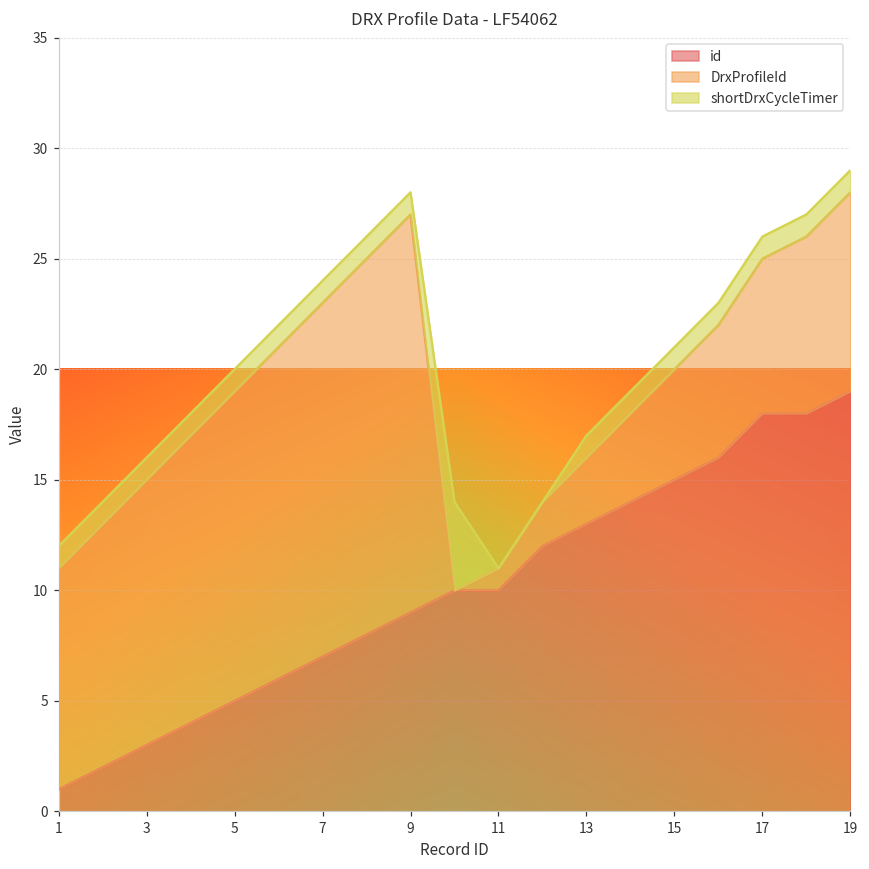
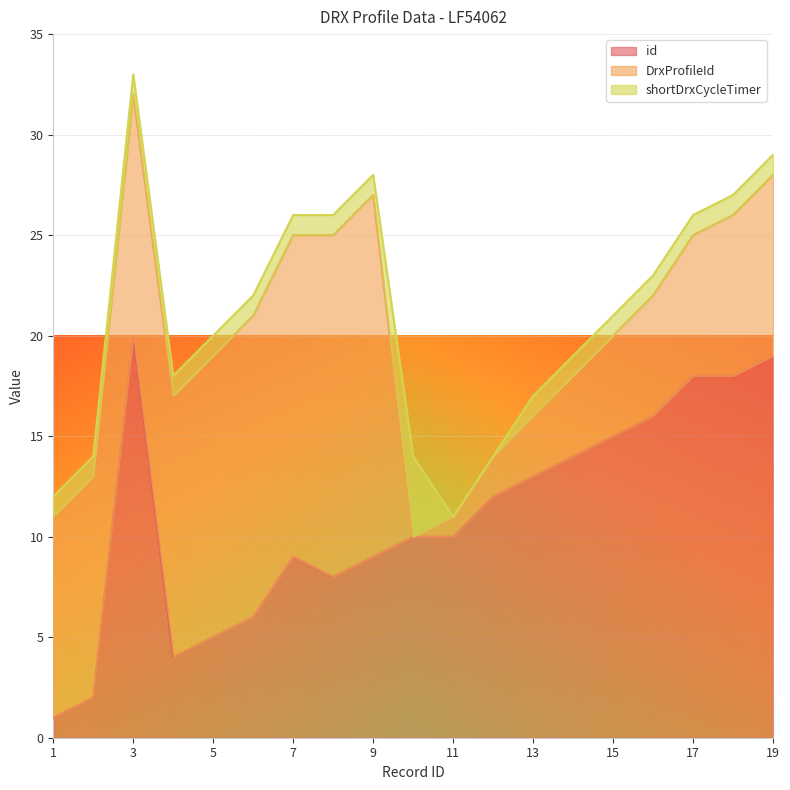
  {
    "id": {
      "1": 1,
-     "3": 3,
+     "3": 20,
      "5": 5,
-     "7": 7,
+     "7": 9,
      "9": 9,
      "11": 10,
      "13": 13,
      "15": 15,
      "17": 18,
      "19": 19
    }
  }
